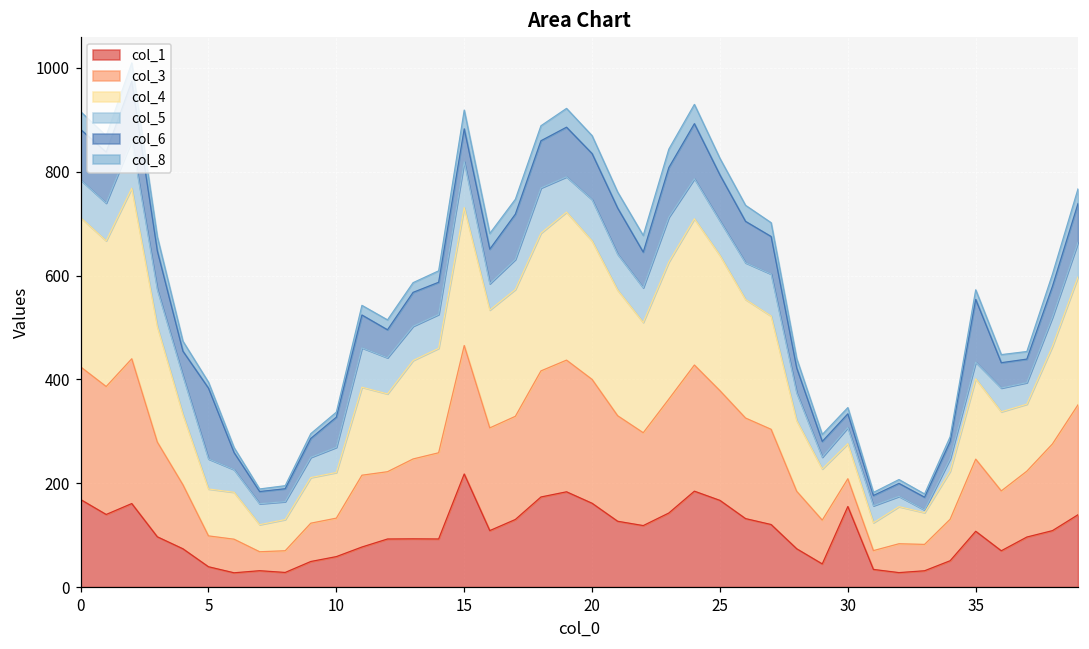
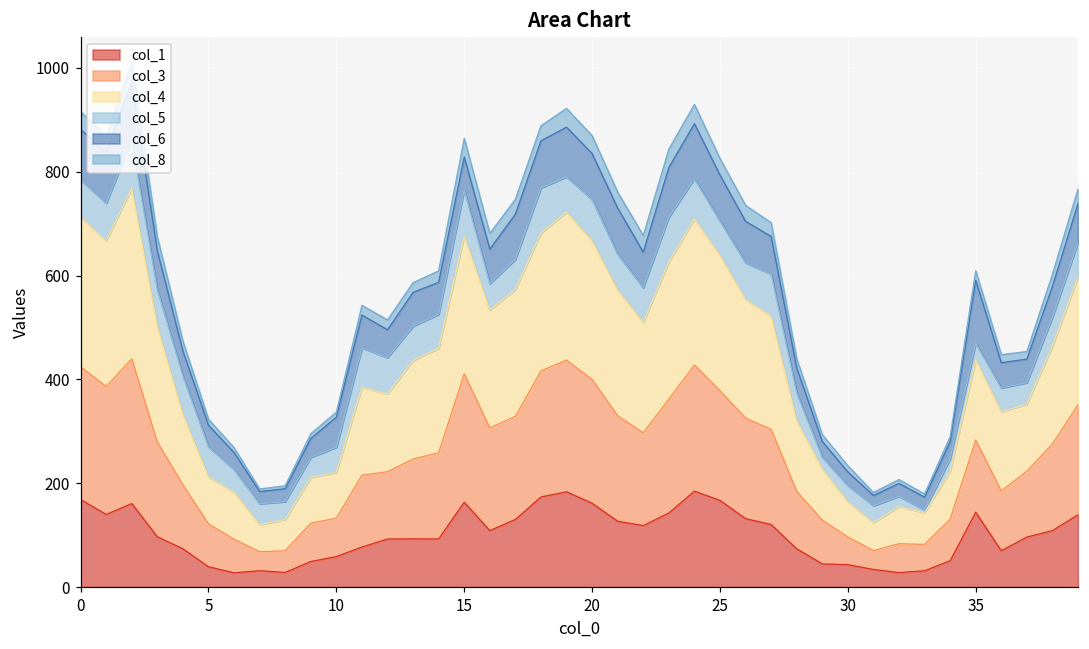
  {
    "col_1": {
      "0": 170,
      "5": 40,
      "10": 60,
-     "15": 220,
+     "15": 160,
      "20": 160,
      "25": 170,
-     "30": 160,
-     "35": 110
+     "30": 40,
+     "35": 140
    },
    "col_3": {
      "0": 260,
-     "5": 60,
+     "5": 80,
      "10": 70,
      "15": 250,
      "20": 240,
      "25": 210,
      "30": 50,
      "35": 140
    },
    "col_4": {
      "0": 290,
      "5": 90,
      "10": 90,
      "15": 270,
      "20": 270,
      "25": 260,
      "30": 70,
      "35": 150
    },
    "col_6": {
      "0": 100,
-     "5": 140,
+     "5": 40,
      "10": 60,
      "15": 60,
      "20": 90,
      "25": 90,
      "30": 30,
      "35": 120
    }
  }
